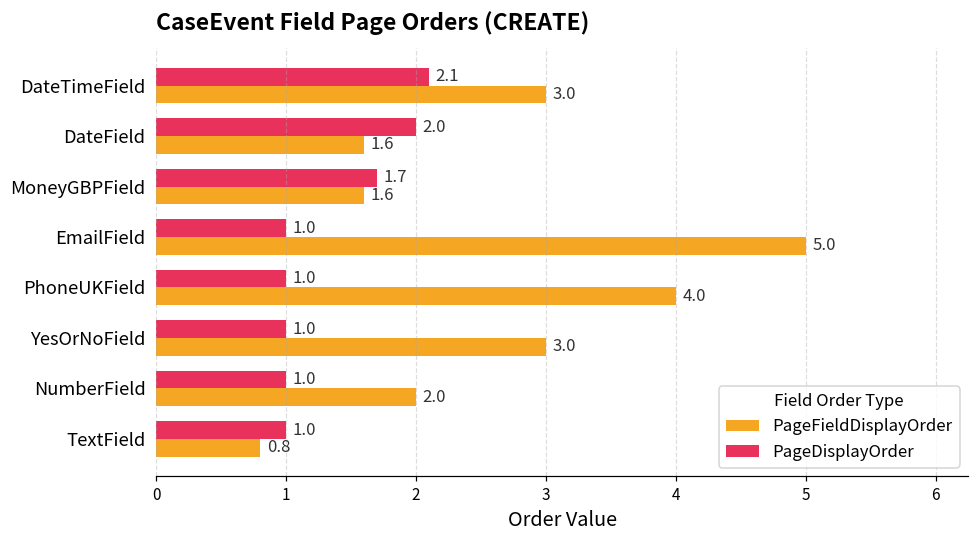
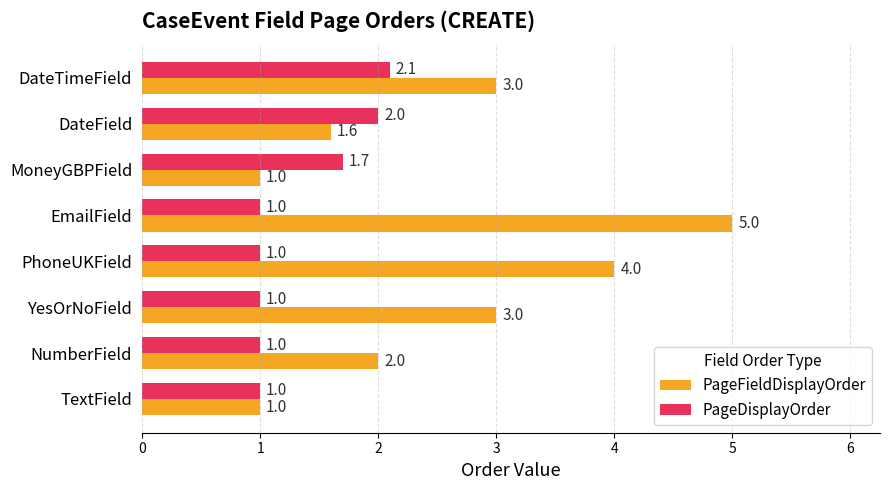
  {
    "PageFieldDisplayOrder": {
      "DateTimeField": 3.0,
      "DateField": 1.6,
-     "MoneyGBPField": 1.6,
+     "MoneyGBPField": 1.0,
      "EmailField": 5.0,
      "PhoneUKField": 4.0,
      "YesOrNoField": 3.0,
      "NumberField": 2.0,
-     "TextField": 0.8
+     "TextField": 1.0
    },
    "PageDisplayOrder": {
      "DateTimeField": 2.1,
      "DateField": 2.0,
      "MoneyGBPField": 1.7,
      "EmailField": 1.0,
      "PhoneUKField": 1.0,
      "YesOrNoField": 1.0,
      "NumberField": 1.0,
      "TextField": 1.0
    }
  }
